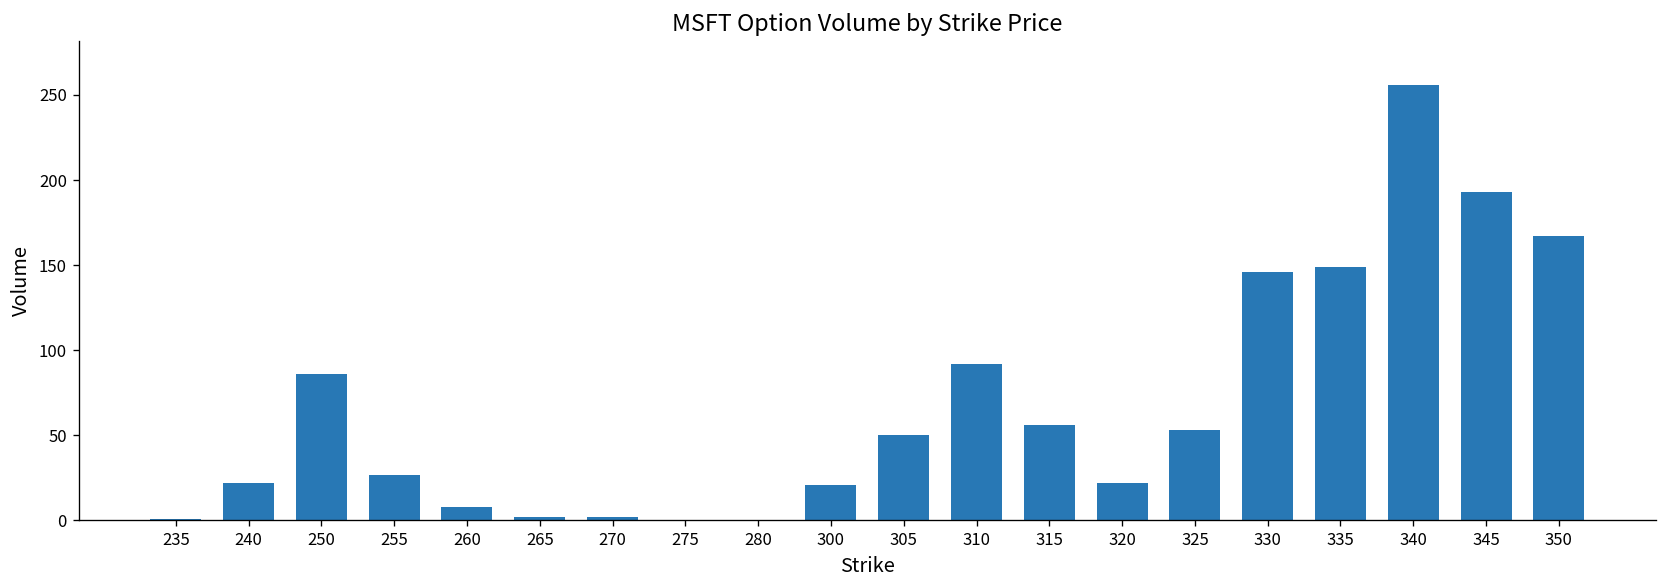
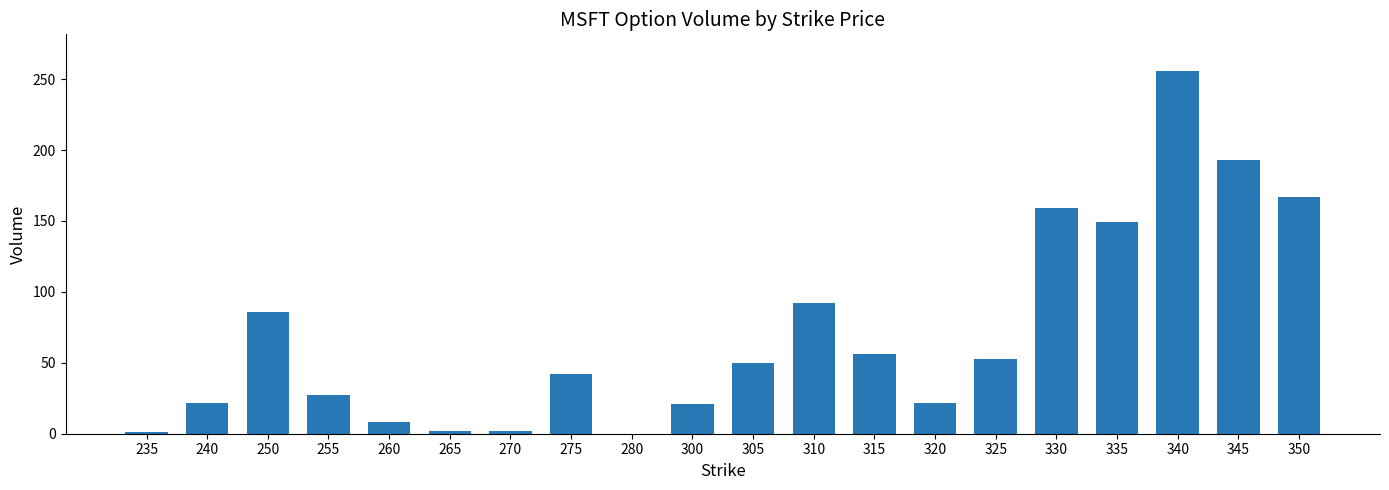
  {
    "240": 22,
    "250": 86,
    "255": 27,
    "260": 8,
    "265": 2,
    "270": 2,
-   "275": 0,
+   "275": 42,
    "280": 0,
    "300": 21,
    "305": 50,
    "310": 92,
    "315": 56,
    "320": 22,
    "325": 53,
-   "330": 146,
+   "330": 159,
    "335": 149,
    "340": 256,
    "345": 193,
    "350": 167
  }
